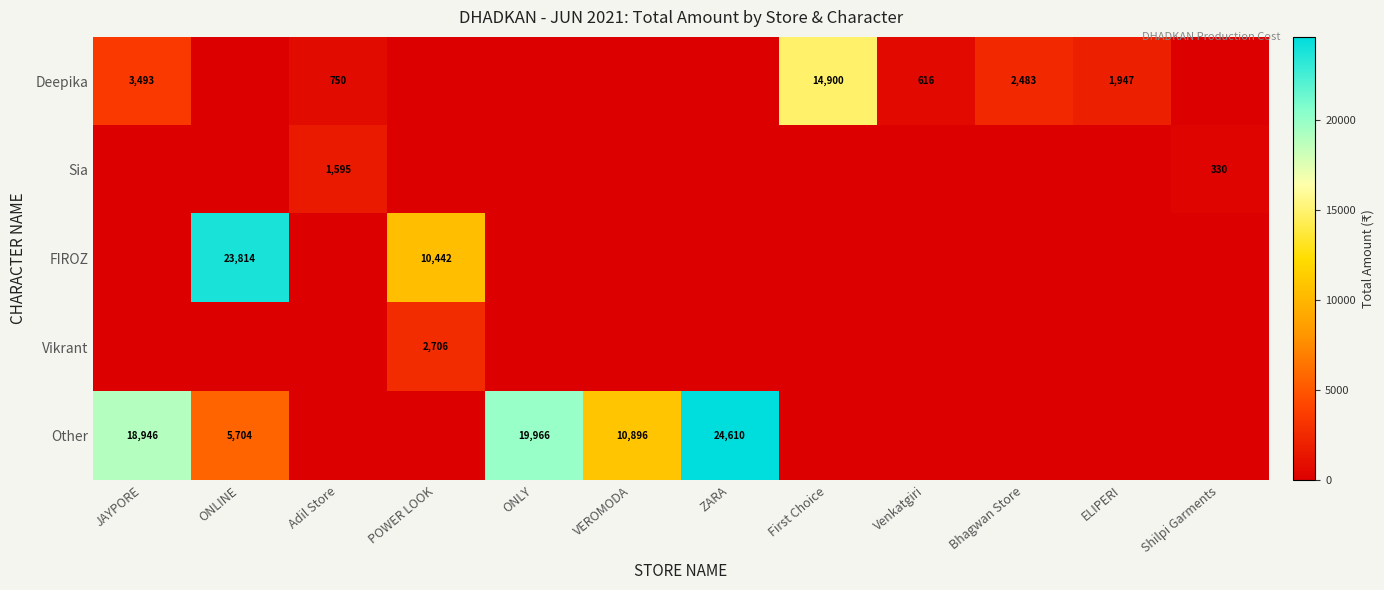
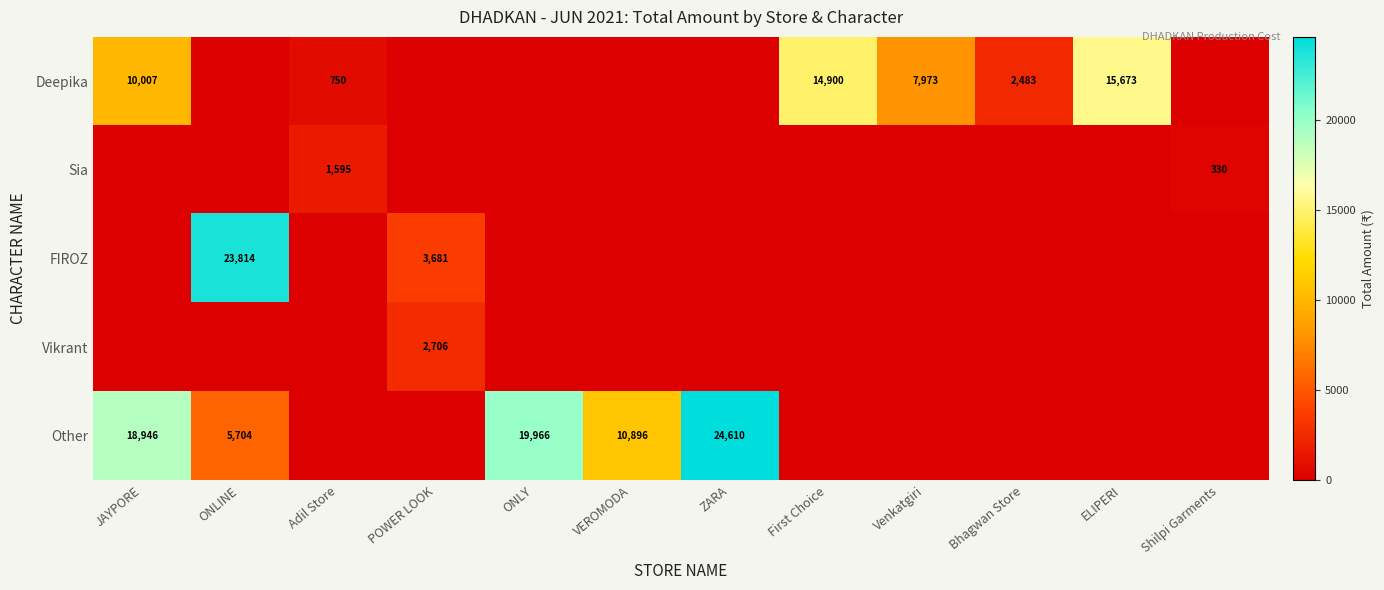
  {
    "Deepika": {
-     "JAYPORE": "3,493",
+     "JAYPORE": "10,007",
      "Adil Store": "750",
      "First Choice": "14,900",
-     "Venkatgiri": "616",
+     "Venkatgiri": "7,973",
      "Bhagwan Store": "2,483",
-     "ELIPERI": "1,947"
+     "ELIPERI": "15,673"
    },
    "Sia": {
      "Adil Store": "1,595",
      "Shilpi Garments": "330"
    },
    "FIROZ": {
      "ONLINE": "23,814",
-     "POWER LOOK": "10,442"
+     "POWER LOOK": "3,681"
    },
    "Vikrant": {
      "POWER LOOK": "2,706"
    },
    "Other": {
      "JAYPORE": "18,946",
      "ONLINE": "5,704",
      "ONLY": "19,966",
      "VEROMODA": "10,896",
      "ZARA": "24,610"
    }
  }
